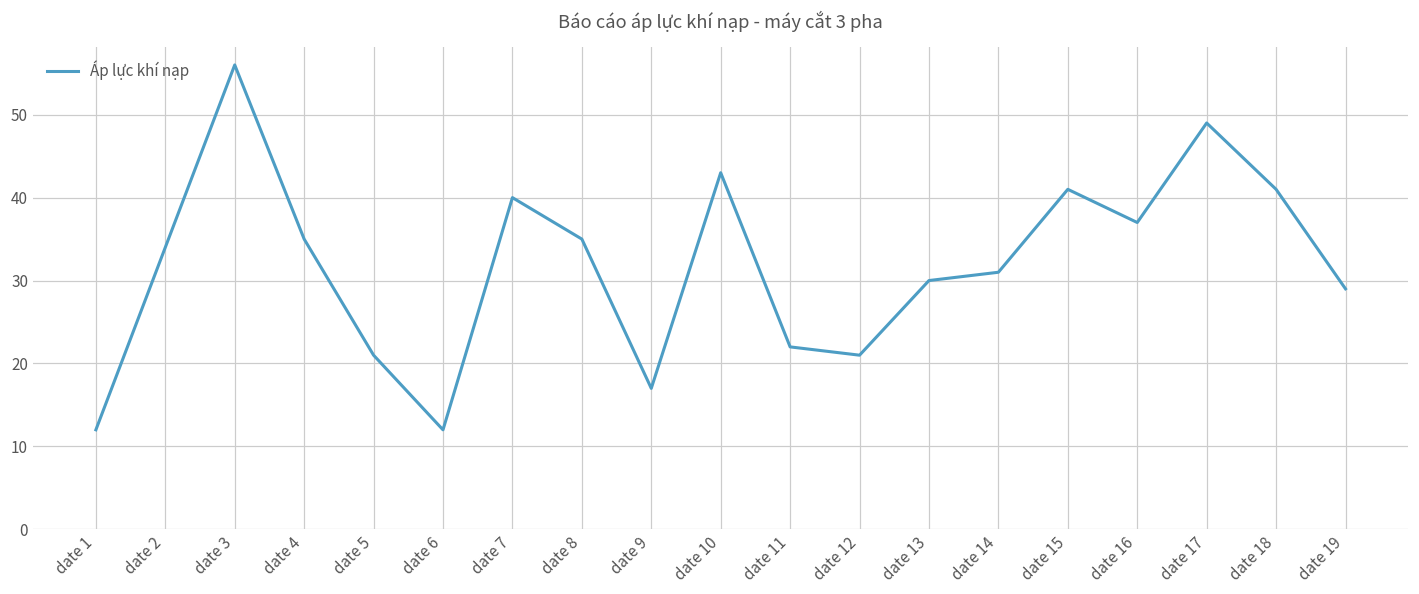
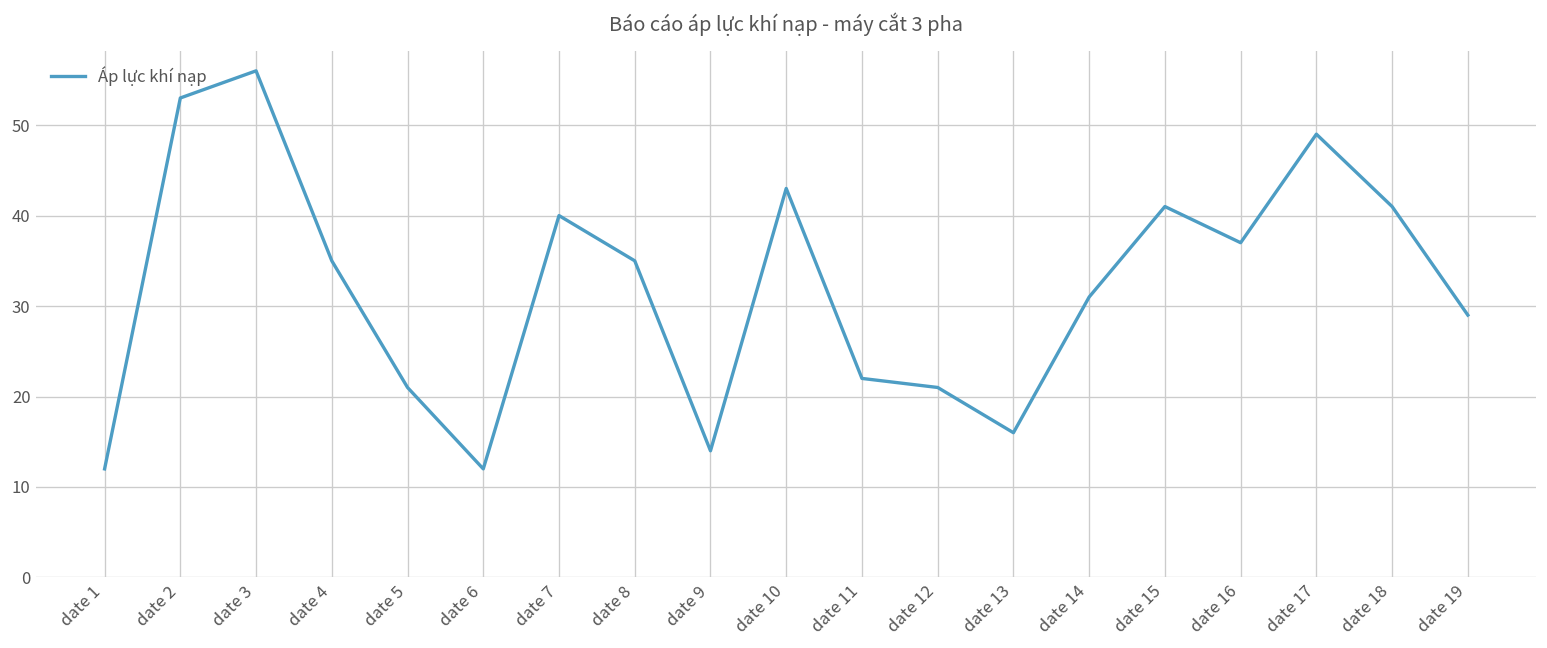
  {
    "date 1": 12,
-   "date 2": 34,
+   "date 2": 53,
    "date 3": 56,
    "date 4": 35,
    "date 5": 21,
    "date 6": 12,
    "date 7": 40,
    "date 8": 35,
-   "date 9": 17,
+   "date 9": 14,
    "date 10": 43,
    "date 11": 22,
    "date 12": 21,
-   "date 13": 30,
+   "date 13": 16,
    "date 14": 31,
    "date 15": 41,
    "date 16": 37,
    "date 17": 49,
    "date 18": 41,
    "date 19": 29
  }
